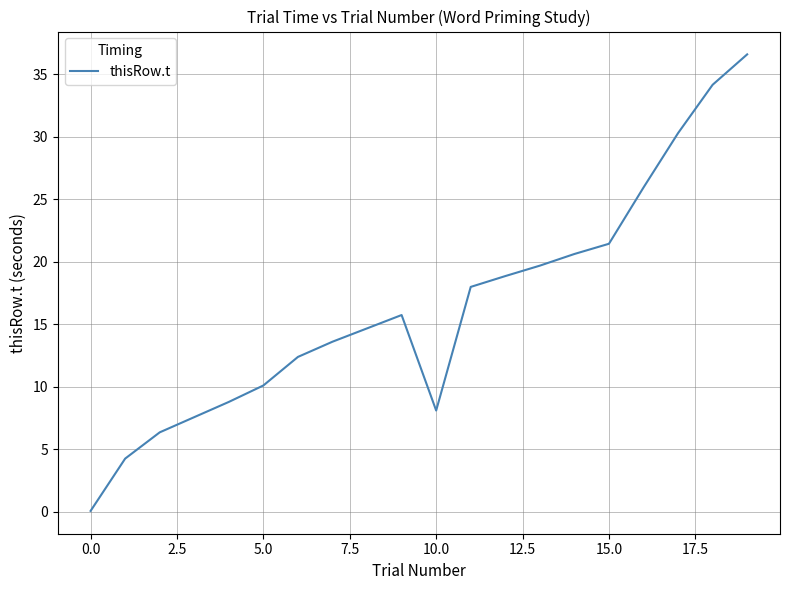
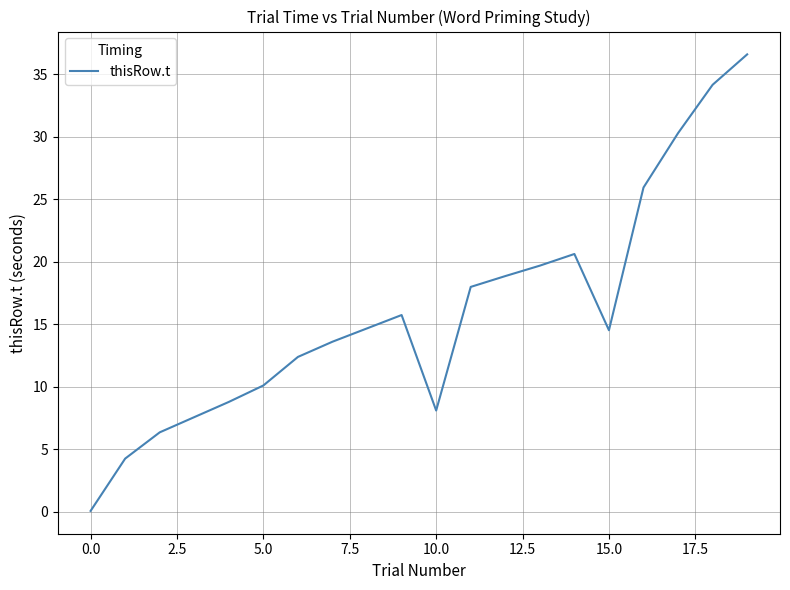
  {
    "0.0": 0.1,
    "5.0": 10.1,
    "10.0": 8.1,
-   "15.0": 21.4
+   "15.0": 14.5
  }
